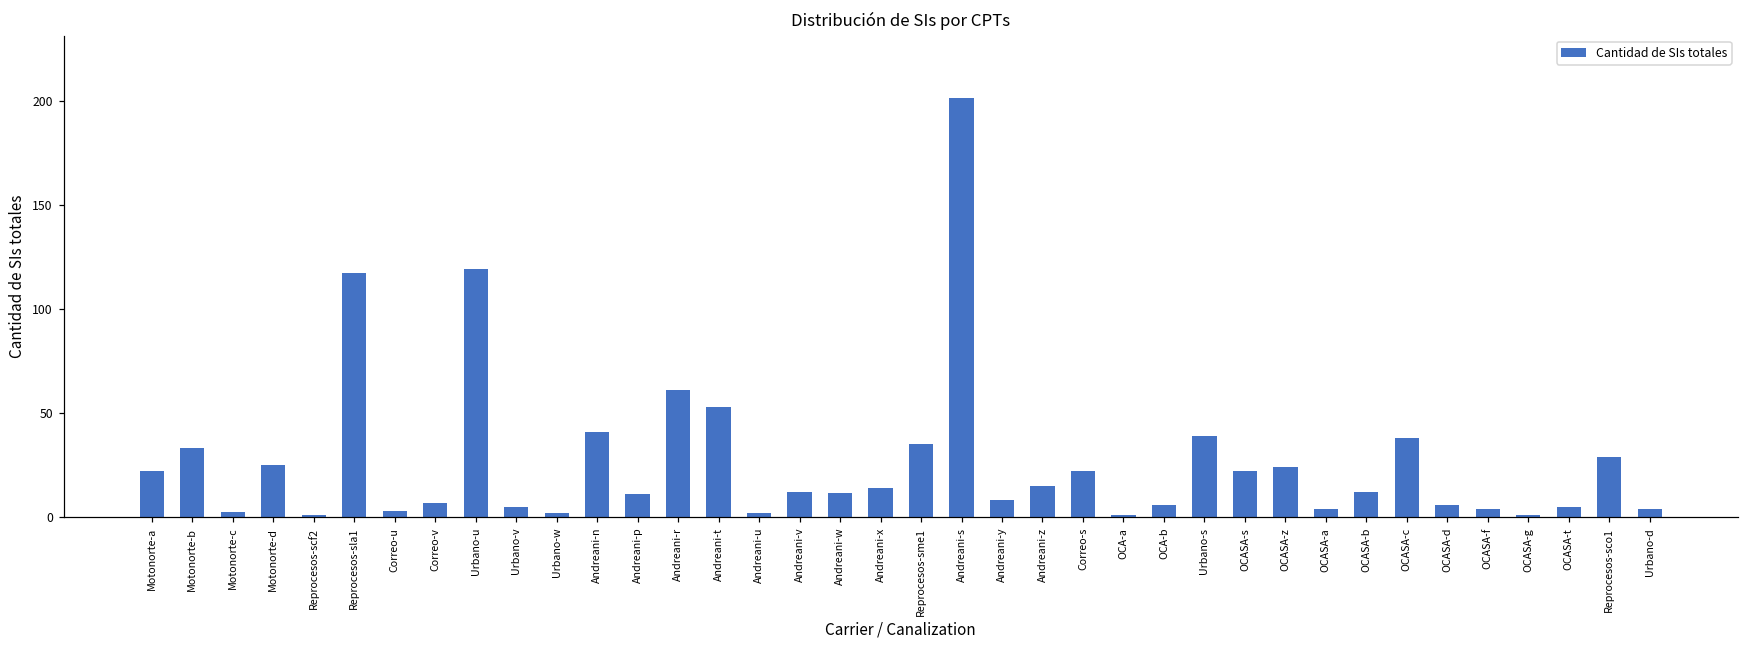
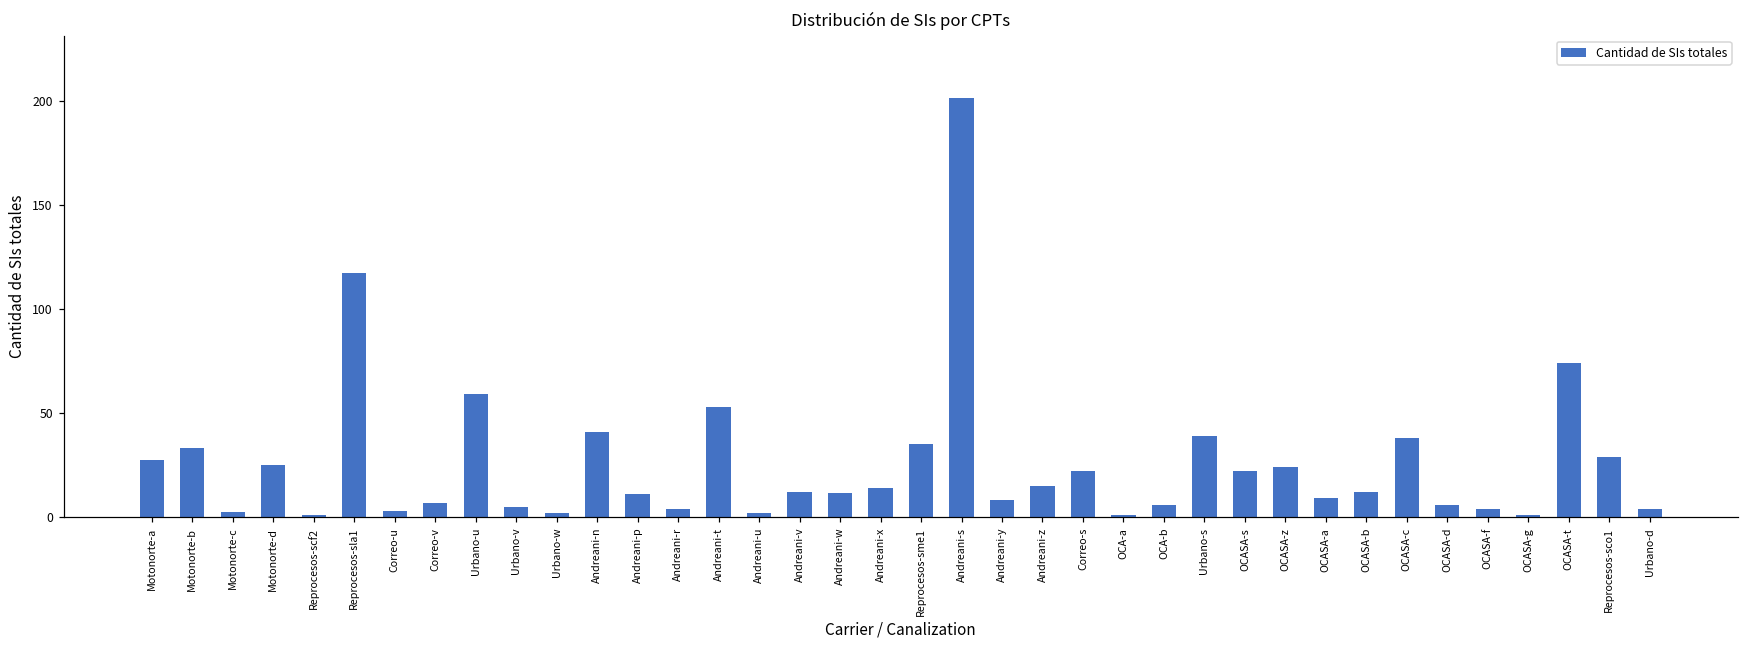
  {
-   "Motonorte-a": 22,
+   "Motonorte-a": 27,
    "Motonorte-b": 33,
    "Motonorte-c": 3,
    "Motonorte-d": 25,
    "Reprocesos-sla1": 117,
    "Correo-u": 3,
    "Correo-v": 7,
-   "Urbano-u": 119,
+   "Urbano-u": 59,
    "Urbano-v": 5,
    "Urbano-w": 2,
    "Andreani-n": 41,
    "Andreani-p": 11,
-   "Andreani-r": 61,
+   "Andreani-r": 4,
    "Andreani-t": 53,
    "Andreani-u": 2,
    "Andreani-v": 12,
    "Andreani-w": 12,
    "Andreani-x": 14,
    "Reprocesos-sme1": 35,
    "Andreani-s": 201,
    "Andreani-y": 8,
    "Andreani-z": 15,
    "Correo-s": 22,
    "OCA-b": 6,
    "Urbano-s": 39,
    "OCASA-s": 22,
    "OCASA-z": 24,
-   "OCASA-a": 4,
+   "OCASA-a": 9,
    "OCASA-b": 12,
    "OCASA-c": 38,
    "OCASA-d": 6,
    "OCASA-f": 4,
-   "OCASA-t": 5,
+   "OCASA-t": 74,
    "Reprocesos-sco1": 29,
    "Urbano-d": 4
  }
